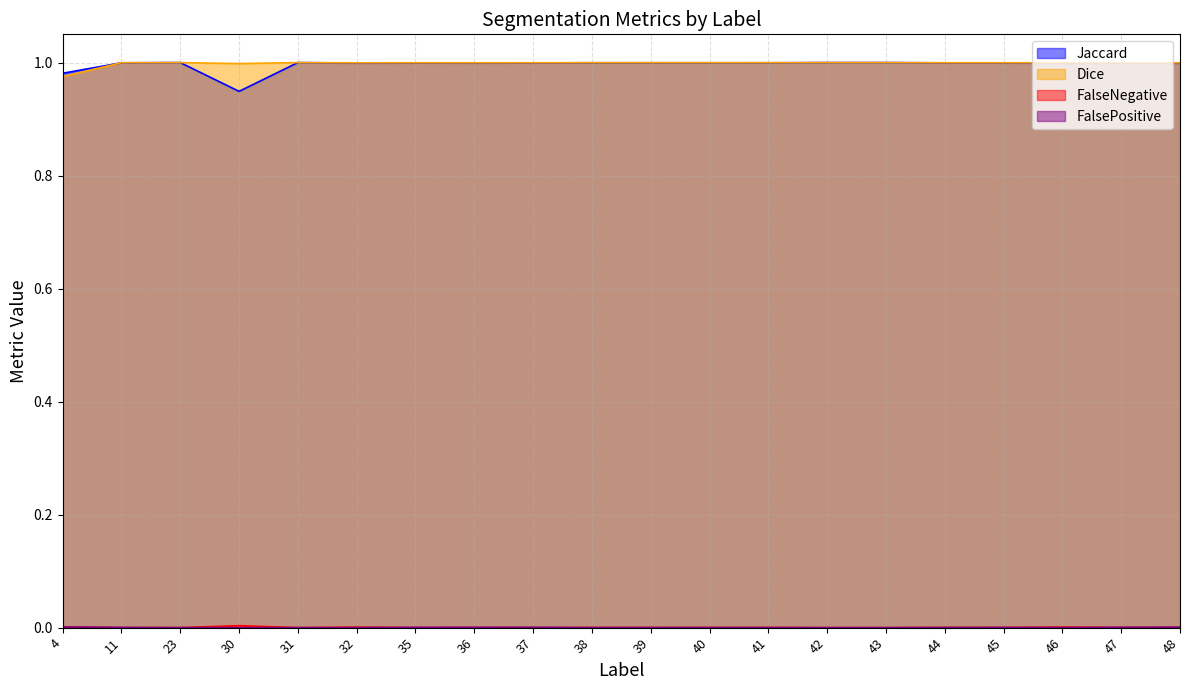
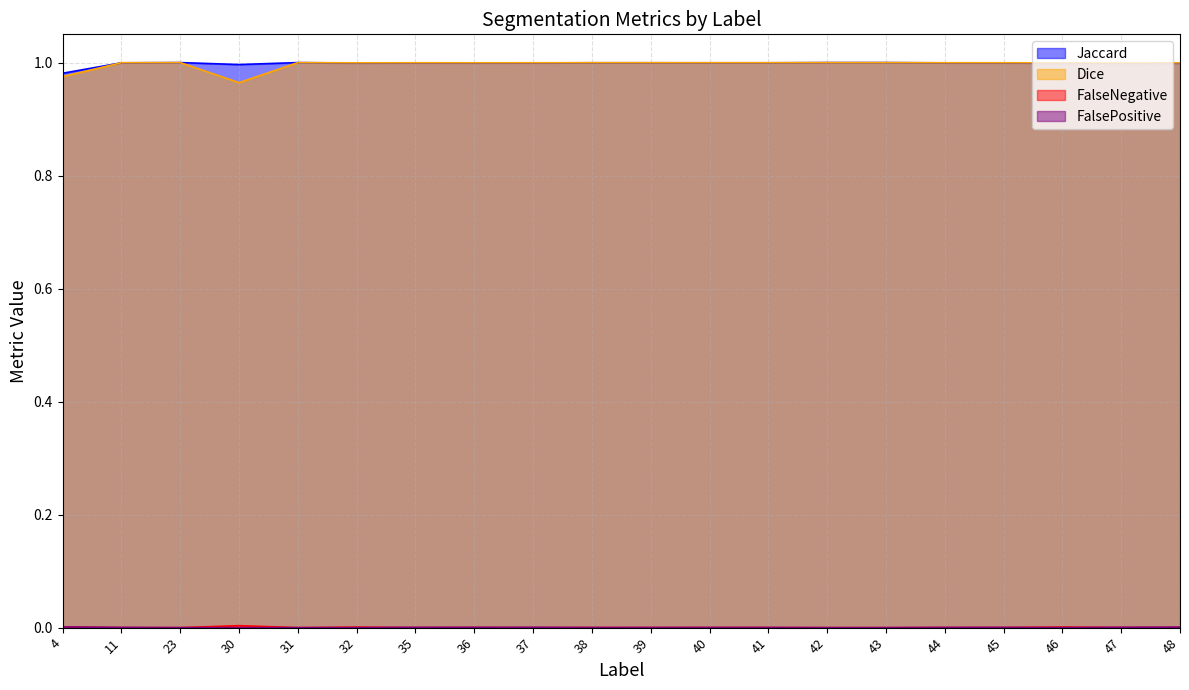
  {
    "Jaccard": {
      "4": 0.98,
-     "30": 0.95
+     "30": 1.00
    },
    "Dice": {
      "4": 0.98,
-     "30": 1.00
+     "30": 0.96
    }
  }
